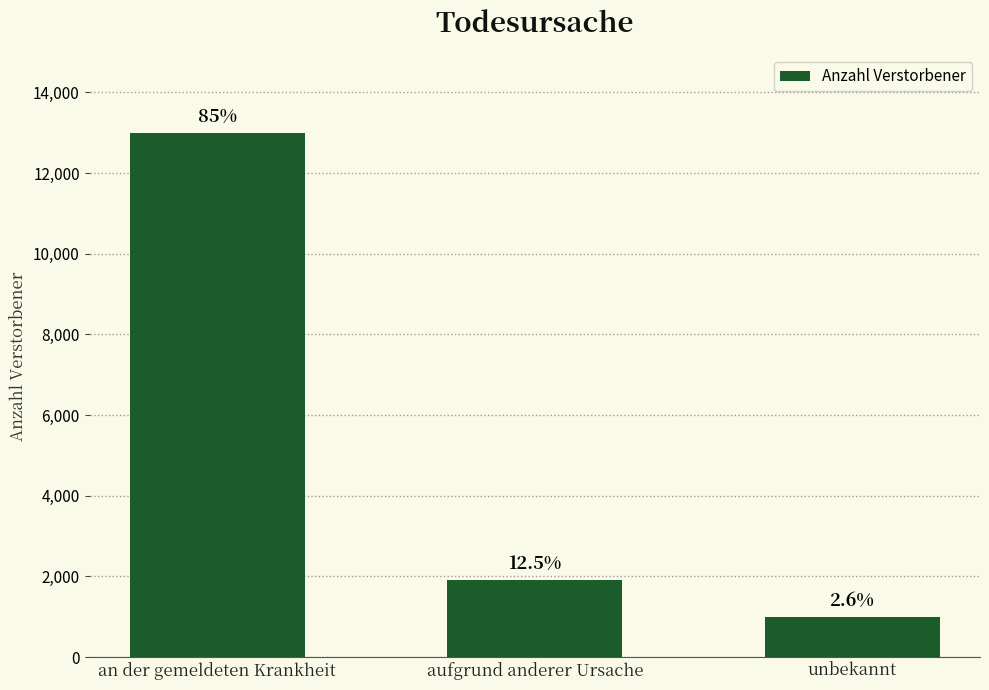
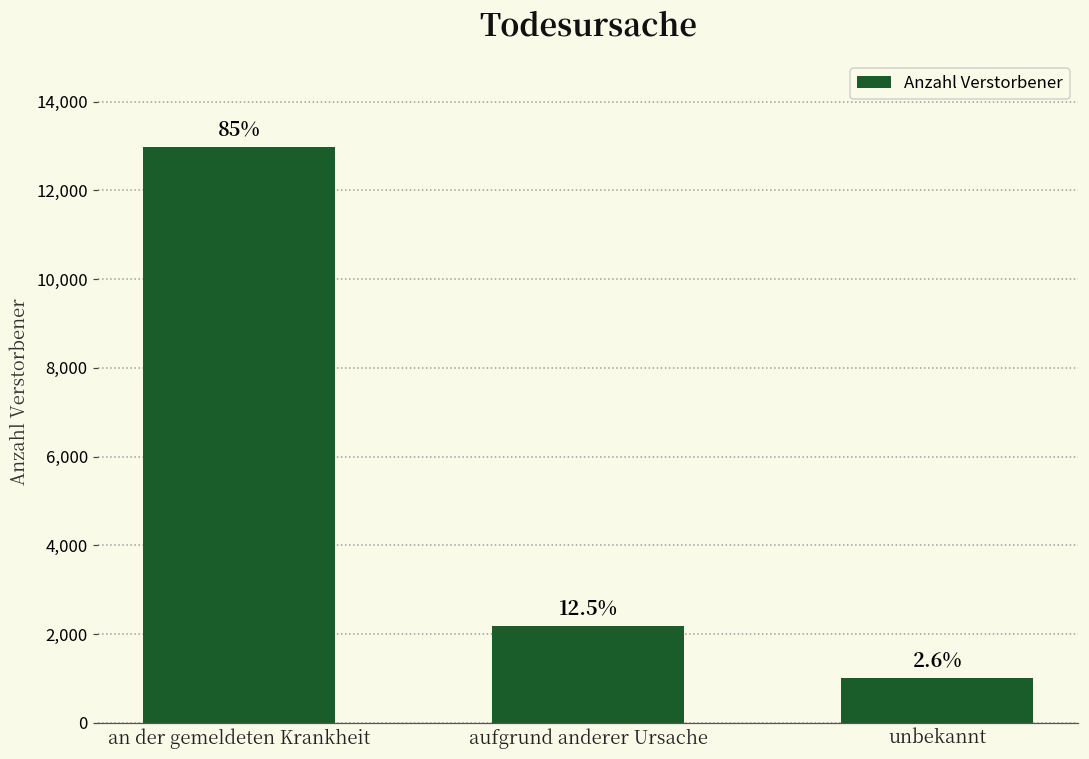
  {
-   "aufgrund anderer Ursache": "1,900"
+   "aufgrund anderer Ursache": "2,200"
  }
